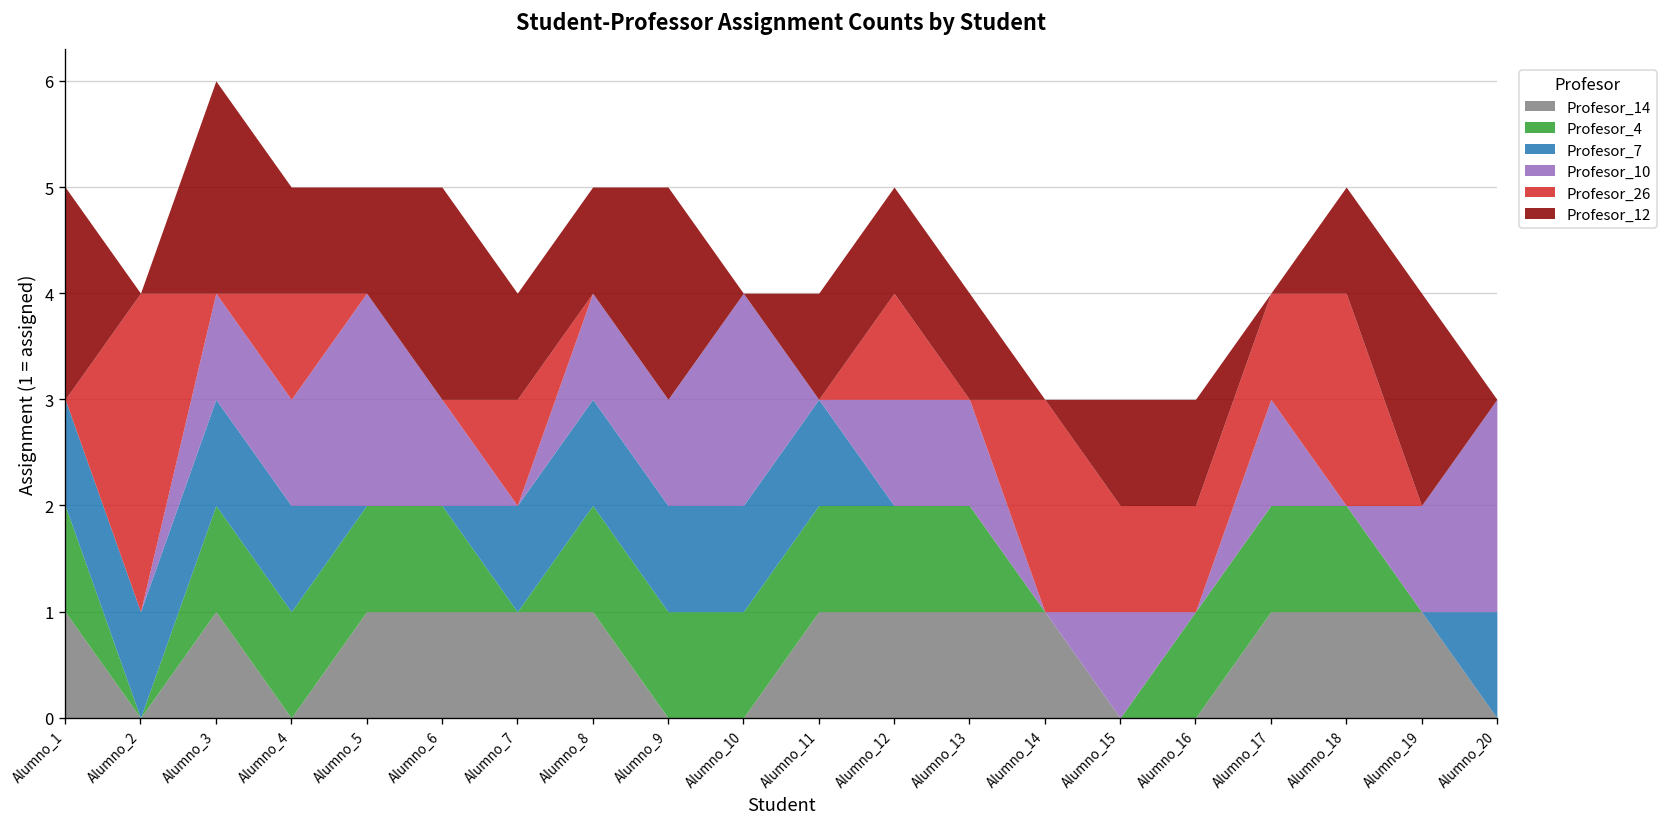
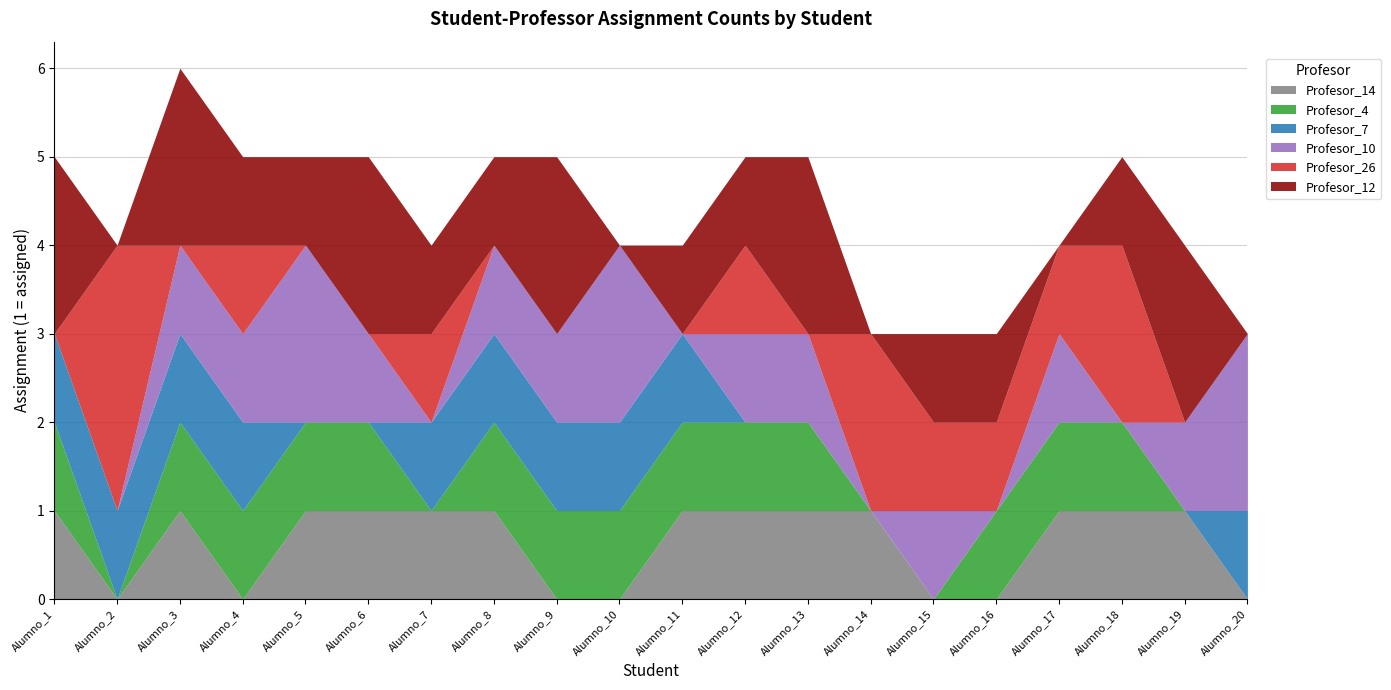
  {
    "Profesor_14": {
      "Alumno_1": 1,
      "Alumno_3": 1,
      "Alumno_4": 0,
      "Alumno_5": 1,
      "Alumno_6": 1,
      "Alumno_8": 1,
      "Alumno_9": 0,
      "Alumno_10": 0,
      "Alumno_11": 1,
      "Alumno_12": 1,
      "Alumno_13": 1,
      "Alumno_16": 0,
      "Alumno_17": 1,
      "Alumno_18": 1
    },
    "Profesor_10": {
      "Alumno_4": 1,
      "Alumno_12": 1,
      "Alumno_15": 1,
      "Alumno_17": 1
    },
    "Profesor_26": {
      "Alumno_4": 1,
      "Alumno_7": 1,
      "Alumno_12": 1,
      "Alumno_15": 1,
      "Alumno_16": 1,
      "Alumno_18": 2
    },
    "Profesor_12": {
      "Alumno_1": 2,
      "Alumno_3": 2,
      "Alumno_4": 1,
      "Alumno_5": 1,
      "Alumno_6": 2,
      "Alumno_7": 1,
      "Alumno_8": 1,
      "Alumno_9": 2,
      "Alumno_11": 1,
      "Alumno_12": 1,
-     "Alumno_13": 1,
+     "Alumno_13": 2,
      "Alumno_15": 1,
      "Alumno_16": 1,
      "Alumno_18": 1,
      "Alumno_19": 2
    }
  }
